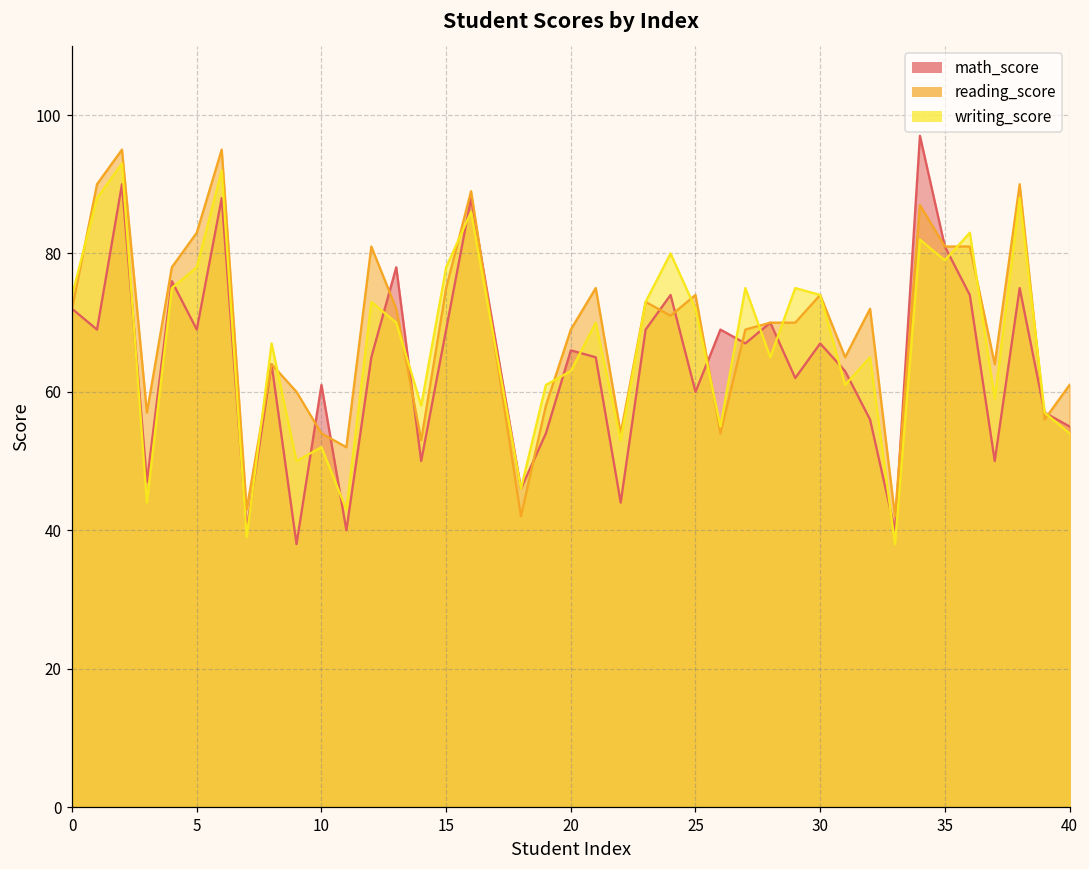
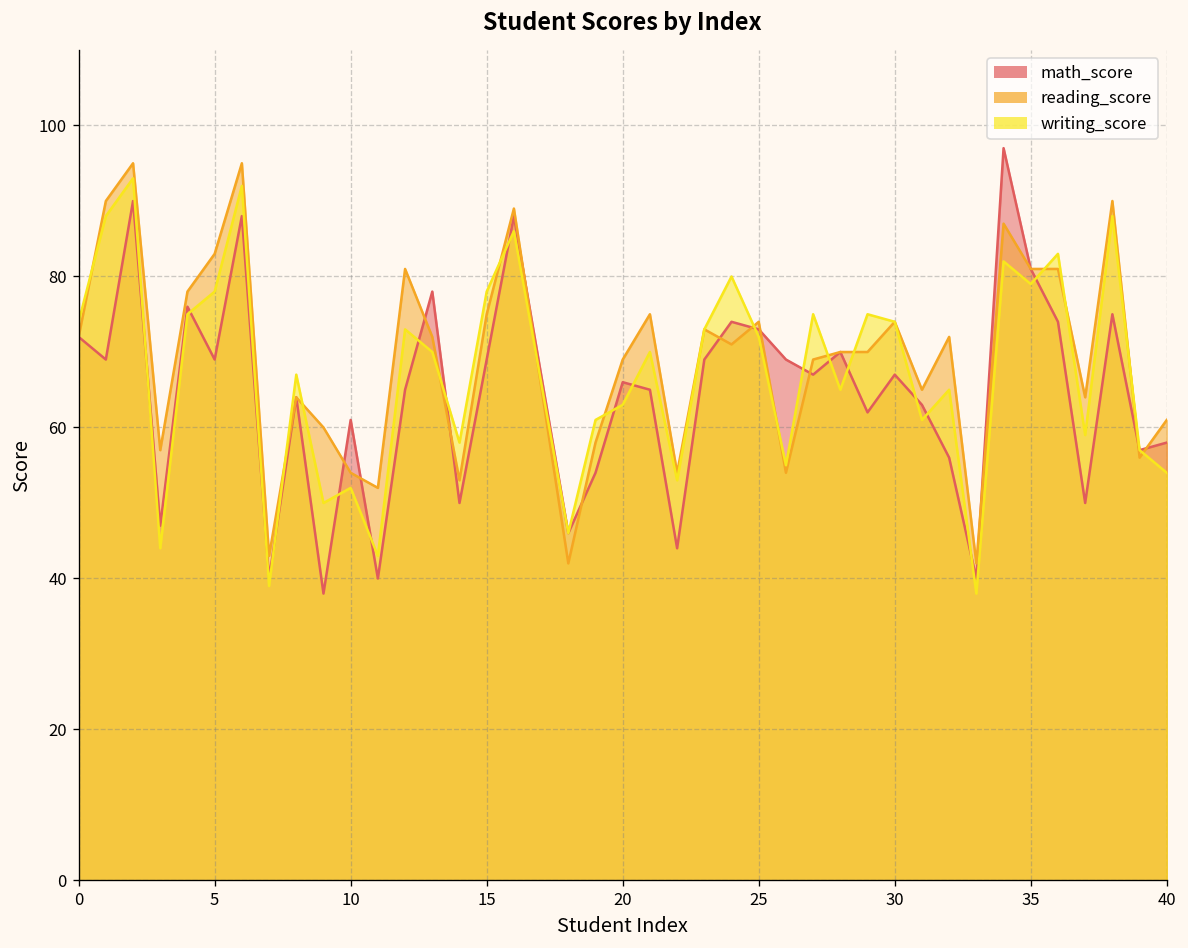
  {
    "math_score": {
      "5": 69,
      "10": 61,
      "15": 69,
      "20": 66,
-     "25": 60,
+     "25": 73,
      "30": 67,
-     "40": 55
+     "40": 58
    }
  }
